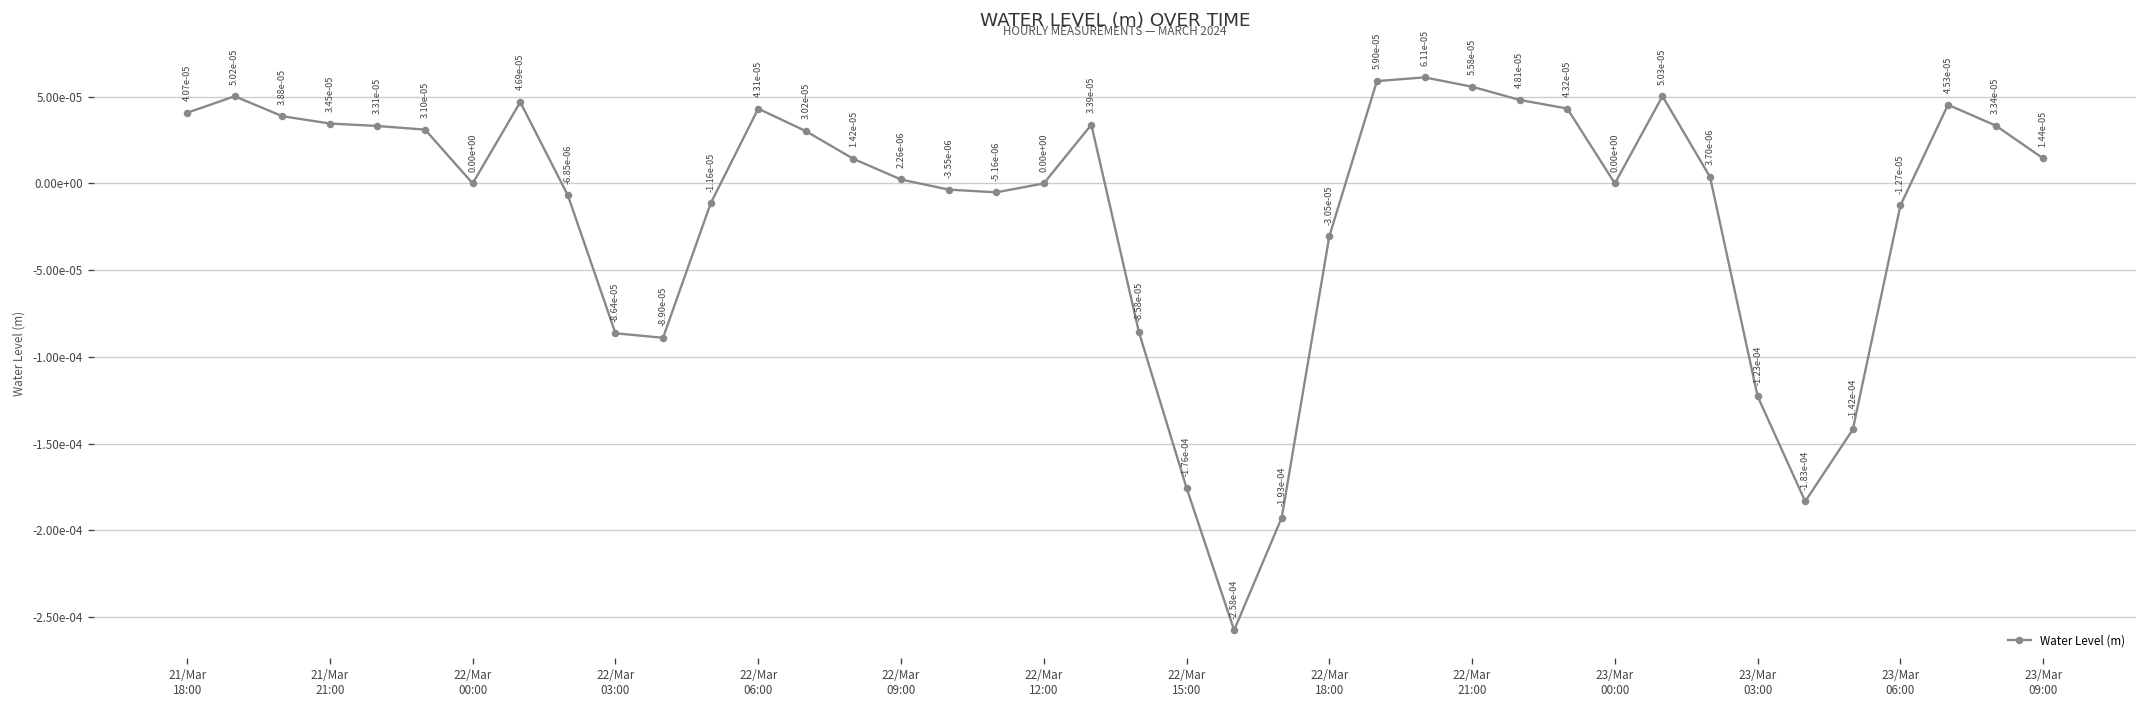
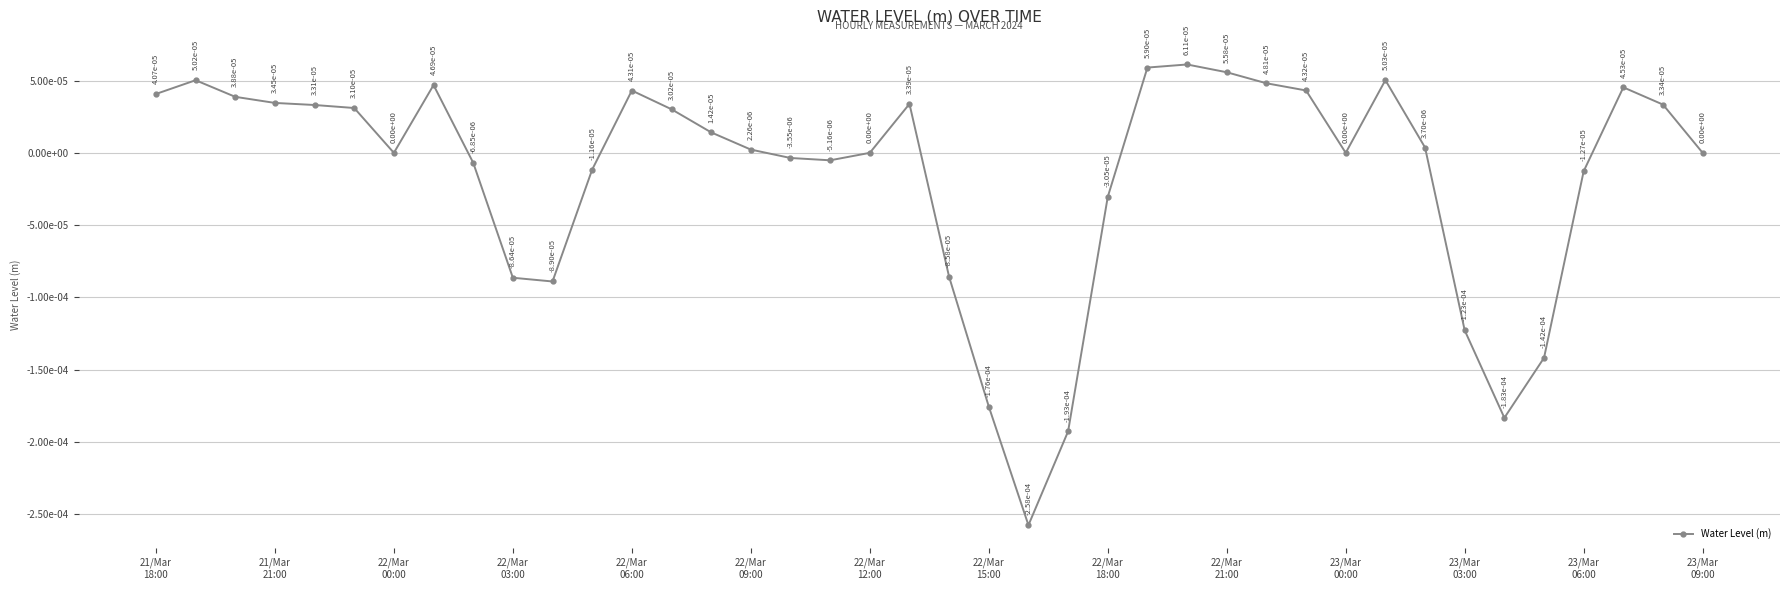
  {
    "21/Mar 18:00": "4.07e-05",
    "21/Mar 21:00": "3.45e-05",
    "22/Mar 00:00": "0.00e+00",
    "22/Mar 03:00": "-8.64e-05",
    "22/Mar 06:00": "4.31e-05",
    "22/Mar 09:00": "2.26e-06",
    "22/Mar 12:00": "0.00e+00",
    "22/Mar 15:00": "-1.76e-04",
    "22/Mar 18:00": "-3.05e-05",
    "22/Mar 21:00": "5.58e-05",
    "23/Mar 00:00": "0.00e+00",
    "23/Mar 03:00": "-1.23e-04",
    "23/Mar 06:00": "-1.27e-05",
-   "23/Mar 09:00": "1.44e-05"
+   "23/Mar 09:00": "0.00e+00"
  }
